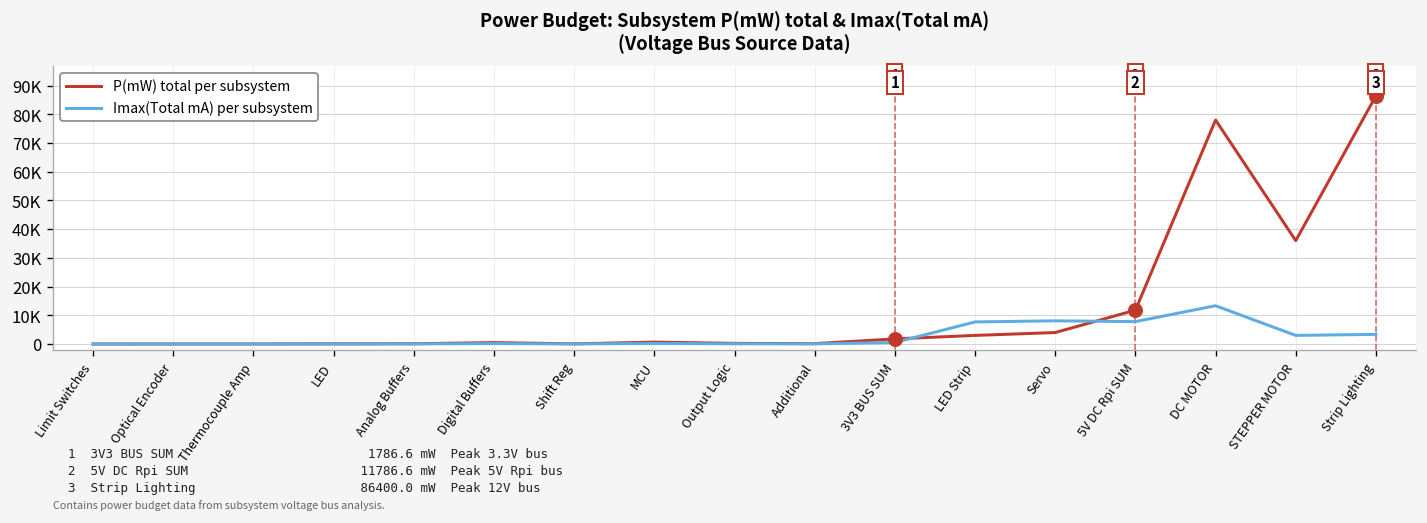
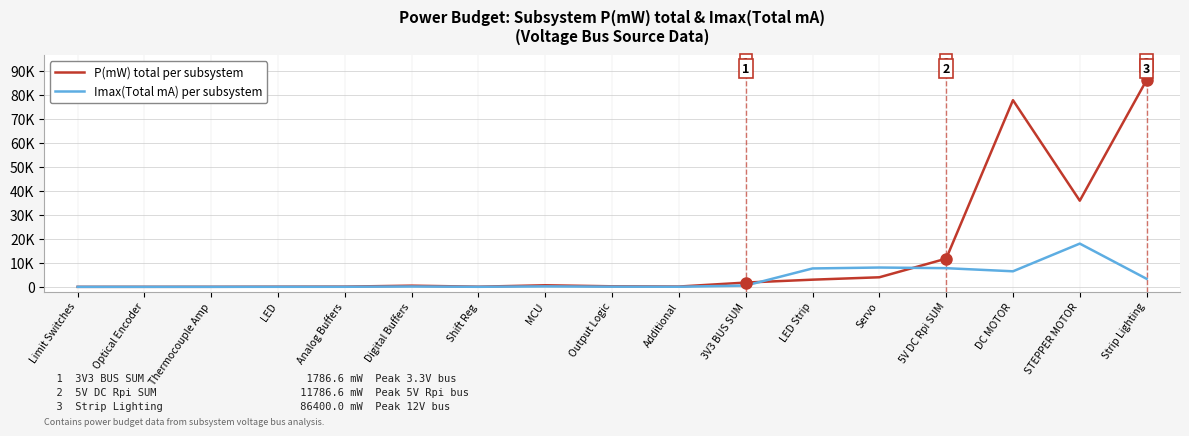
  {
    "Imax(Total mA) per subsystem": {
      "3V3 BUS SUM": 1000,
      "LED Strip": 8000,
      "Servo": 8000,
      "5V DC Rpi SUM": 8000,
-     "DC MOTOR": 13000,
-     "STEPPER MOTOR": 3000,
+     "DC MOTOR": 7000,
+     "STEPPER MOTOR": 18000,
      "Strip Lighting": 3000
    }
  }
